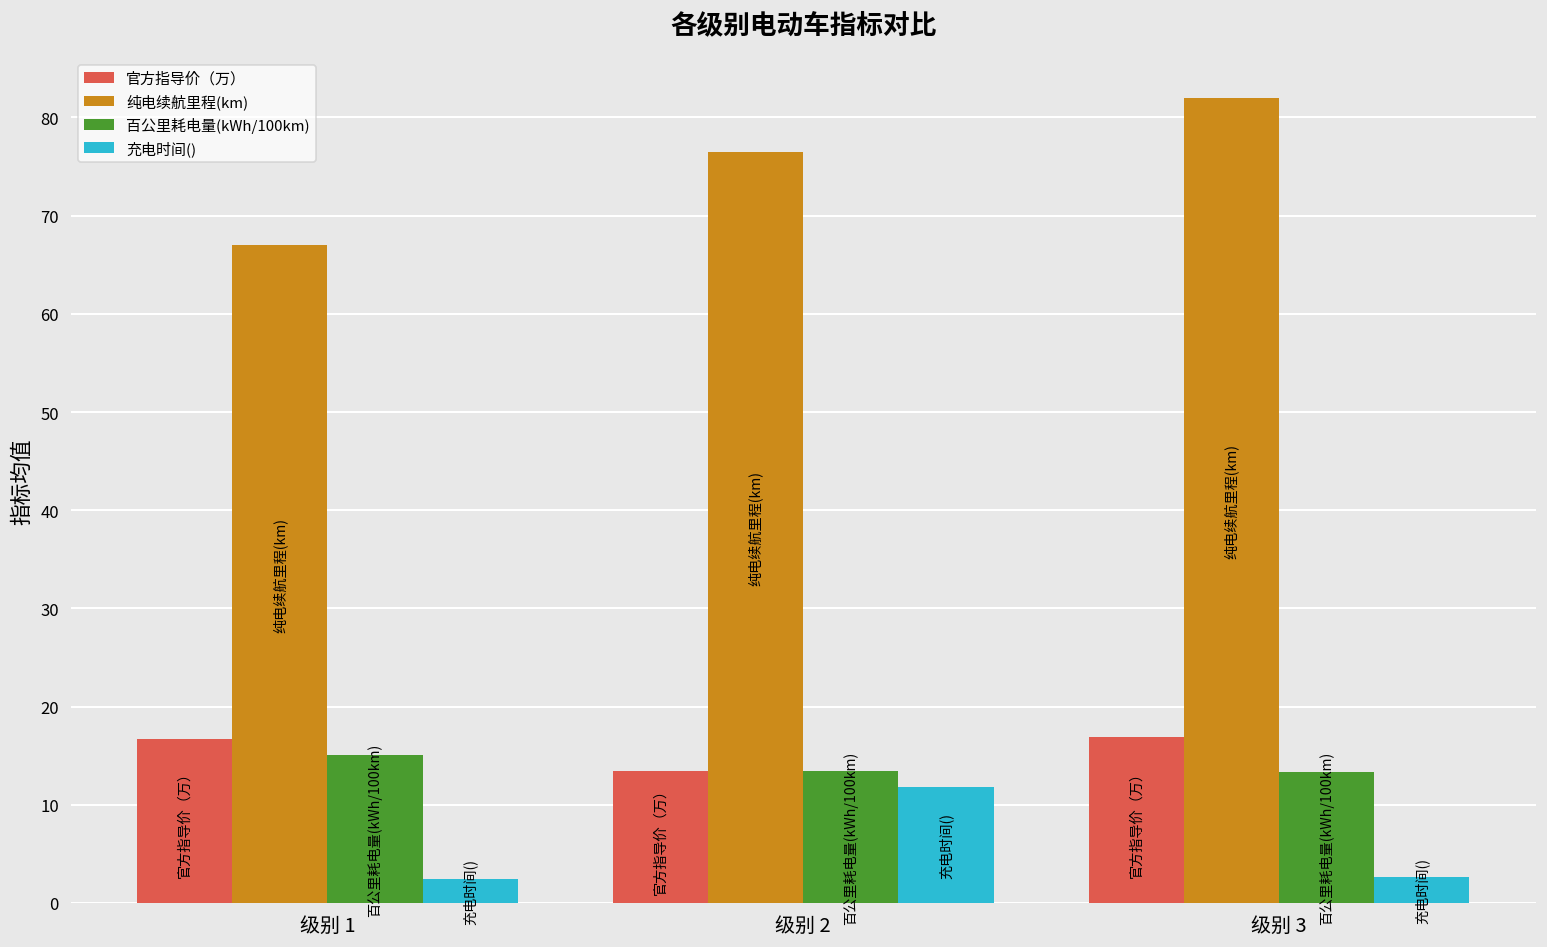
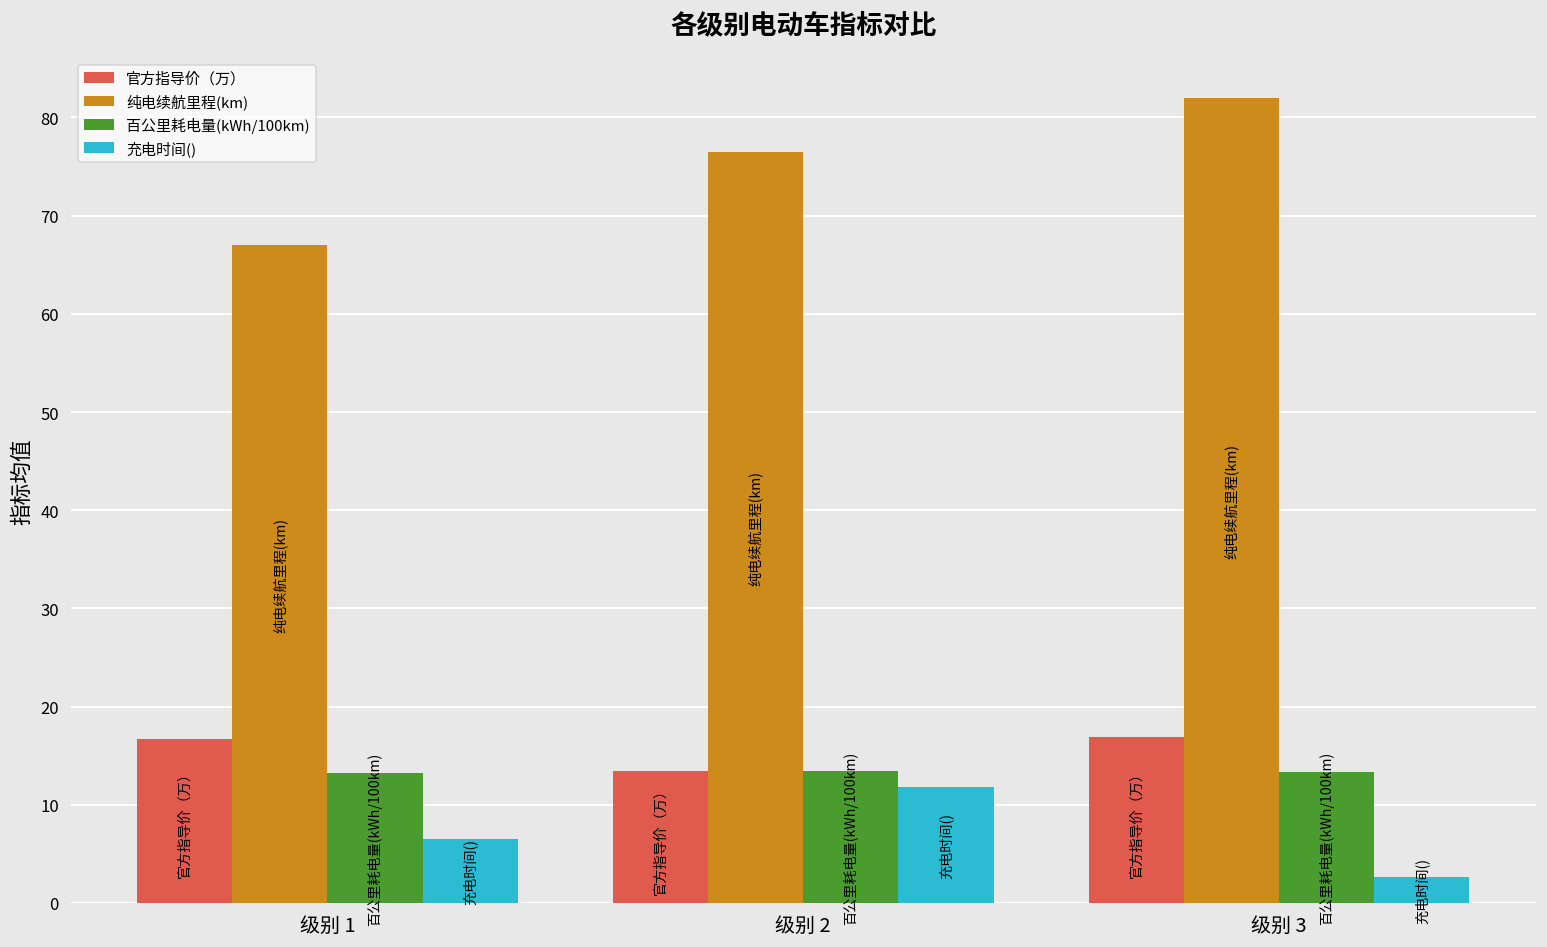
  {
    "官方指导价（万）": {
      "级别 1": 17,
      "级别 2": 13,
      "级别 3": 17
    },
    "纯电续航里程(km)": {
      "级别 1": 67,
      "级别 2": 77,
      "级别 3": 82
    },
    "百公里耗电量(kWh/100km)": {
-     "级别 1": 15
+     "级别 1": 13
    },
    "充电时间()": {
-     "级别 1": 2,
+     "级别 1": 7,
      "级别 2": 12,
      "级别 3": 3
    }
  }
